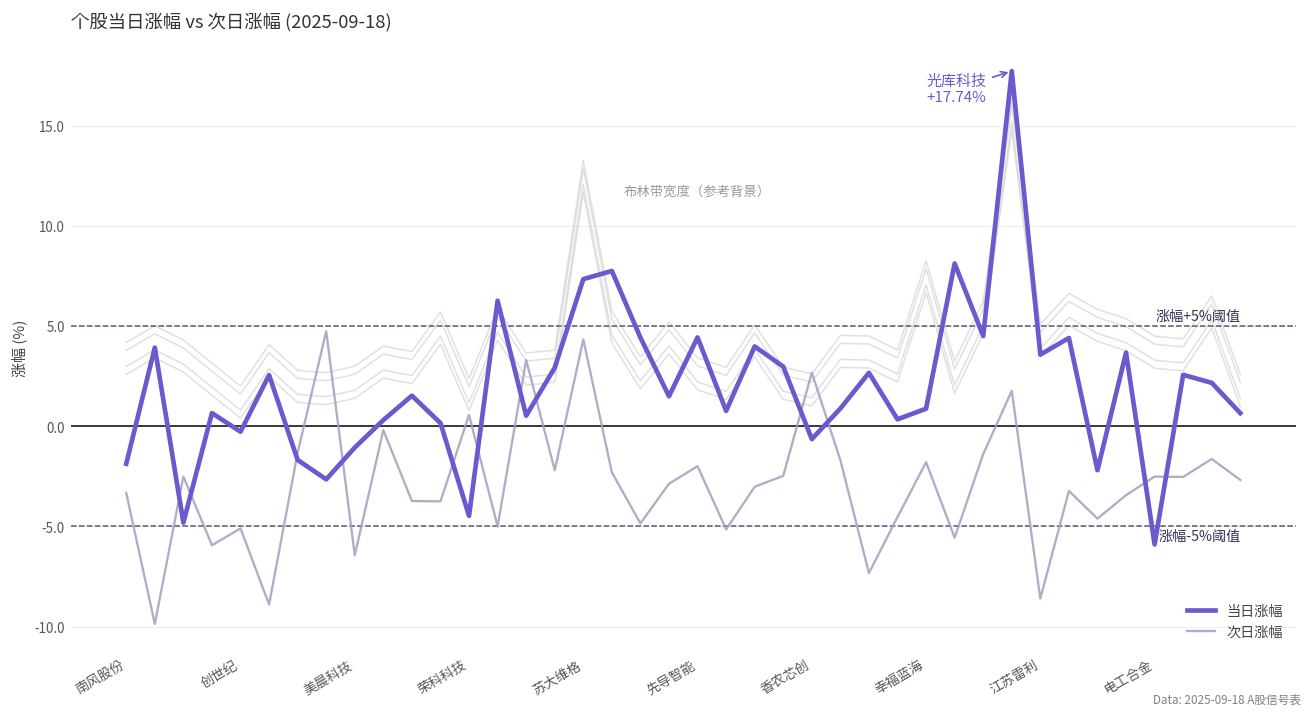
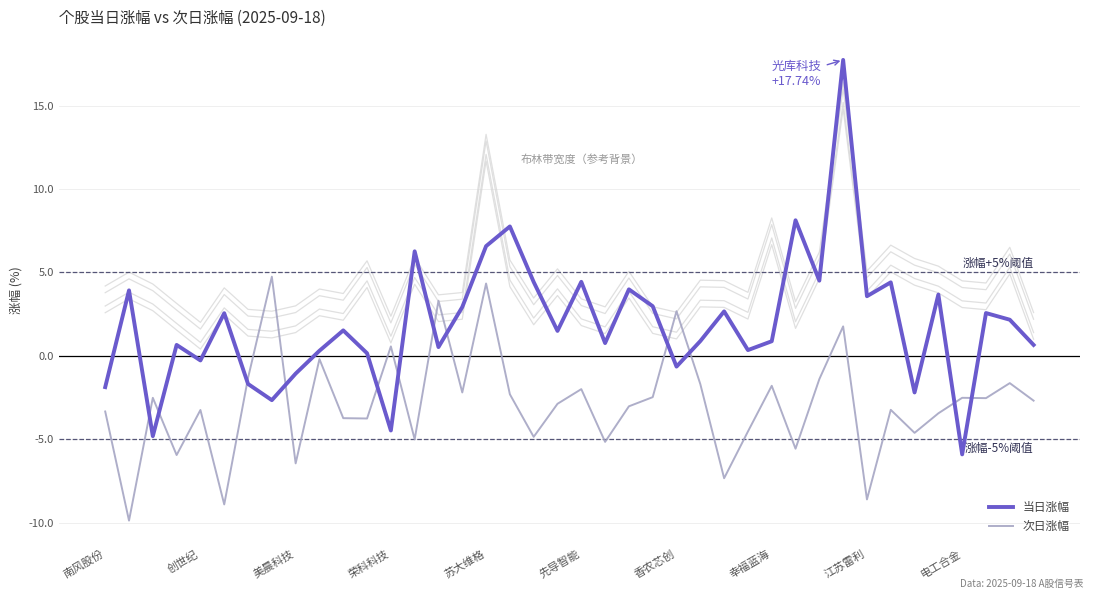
  {
    "当日涨幅": {
      "南风股份": -1.9,
      "创世纪": -0.3,
      "美晨科技": -1.1,
      "荣科科技": -4.5,
-     "苏大维格": 7.4,
+     "苏大维格": 6.6,
      "先导智能": 4.4,
      "香农芯创": -0.6,
      "幸福蓝海": 0.9,
      "电工合金": -5.9
    },
    "次日涨幅": {
      "南风股份": -3.3,
-     "创世纪": -5.1,
+     "创世纪": -3.2,
      "美晨科技": -6.4,
      "荣科科技": 0.6,
      "苏大维格": 4.3,
      "先导智能": -2.0,
      "幸福蓝海": -1.8,
      "江苏雷利": -8.6,
      "电工合金": -2.5
    }
  }
